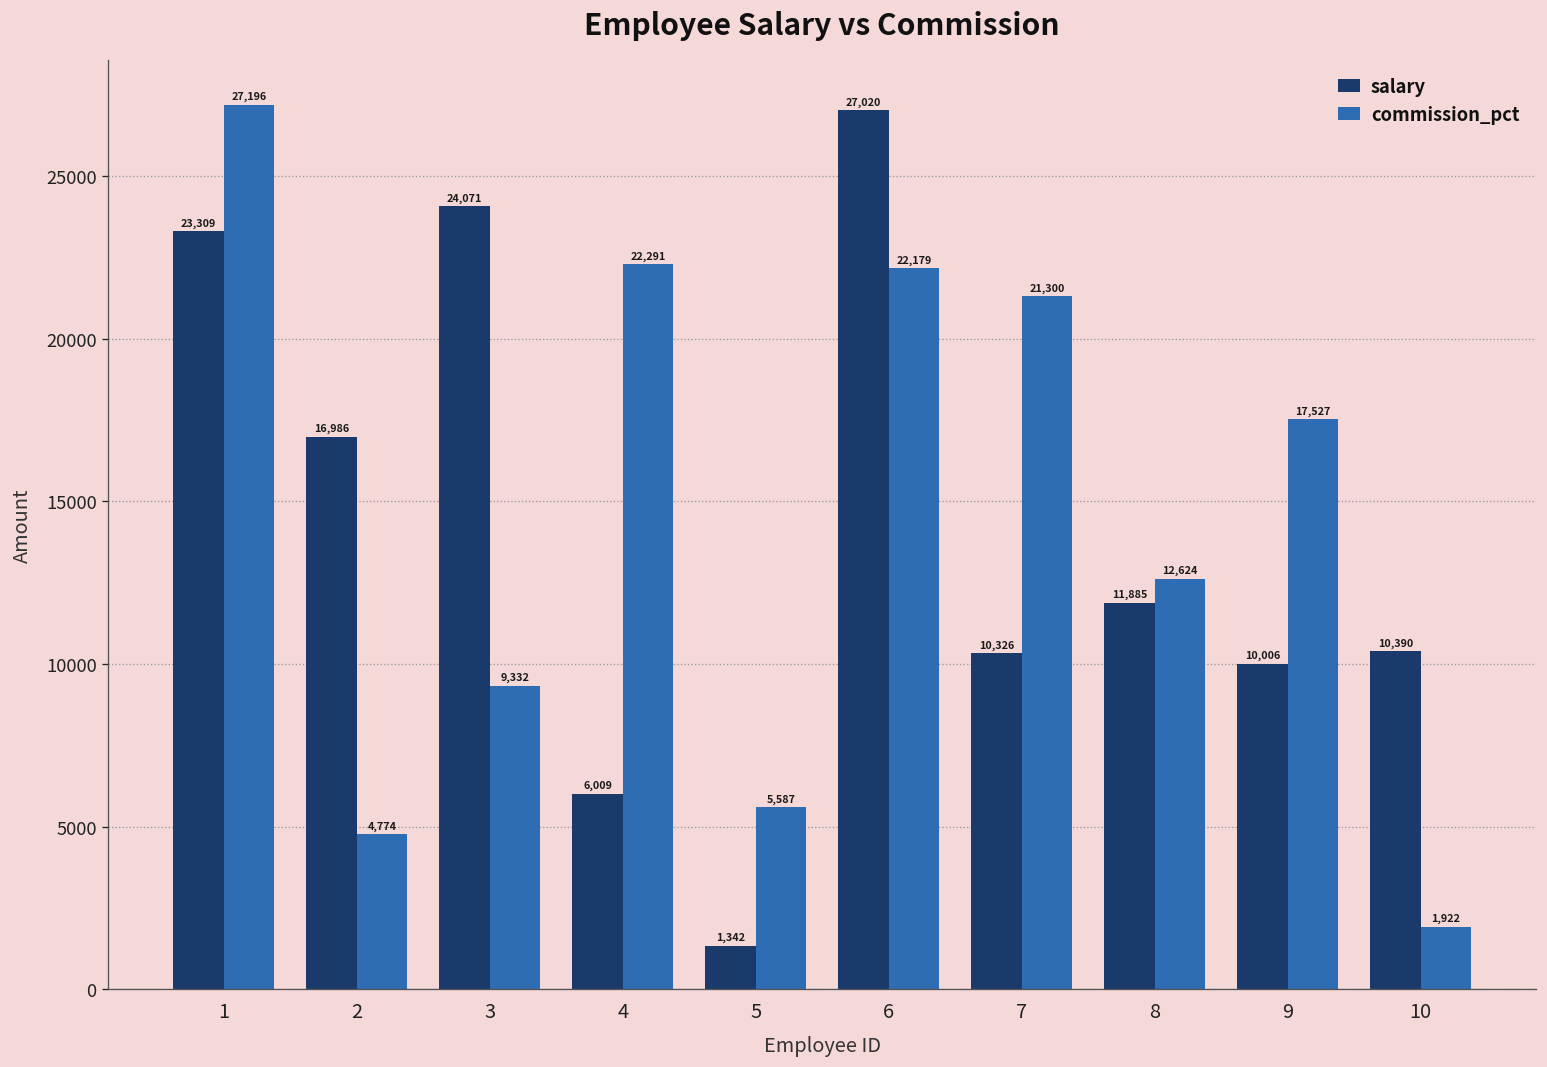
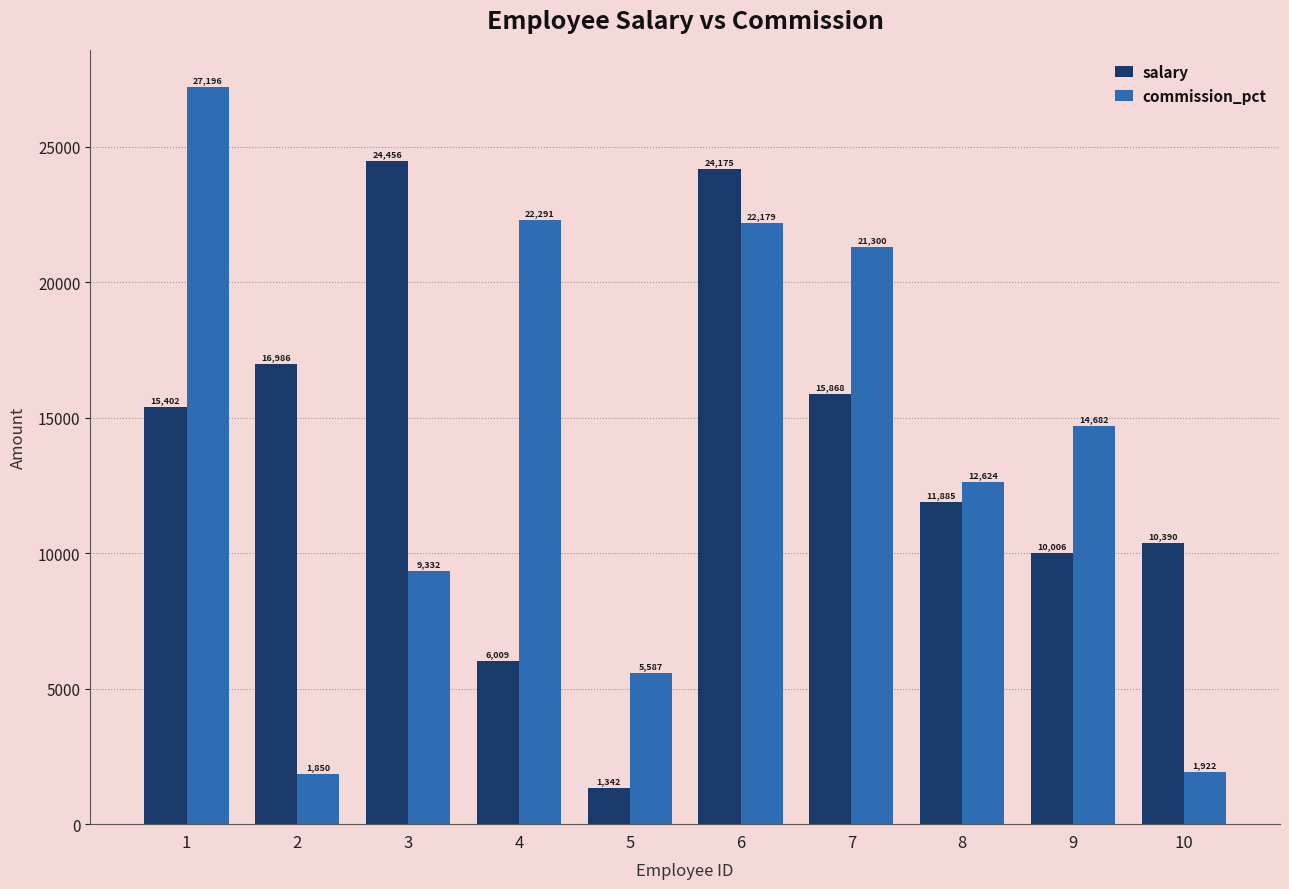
  {
    "salary": {
-     "1": "23,309",
+     "1": "15,402",
      "2": "16,986",
-     "3": "24,071",
+     "3": "24,456",
      "4": "6,009",
      "5": "1,342",
-     "6": "27,020",
-     "7": "10,326",
+     "6": "24,175",
+     "7": "15,868",
      "8": "11,885",
      "9": "10,006",
      "10": "10,390"
    },
    "commission_pct": {
      "1": "27,196",
-     "2": "4,774",
+     "2": "1,850",
      "3": "9,332",
      "4": "22,291",
      "5": "5,587",
      "6": "22,179",
      "7": "21,300",
      "8": "12,624",
-     "9": "17,527",
+     "9": "14,682",
      "10": "1,922"
    }
  }
